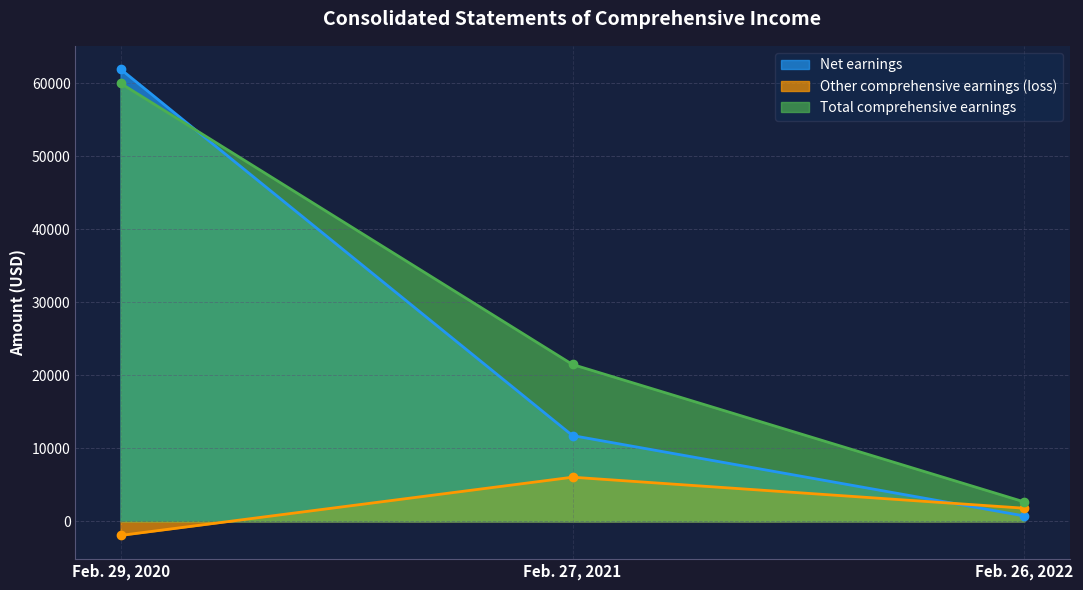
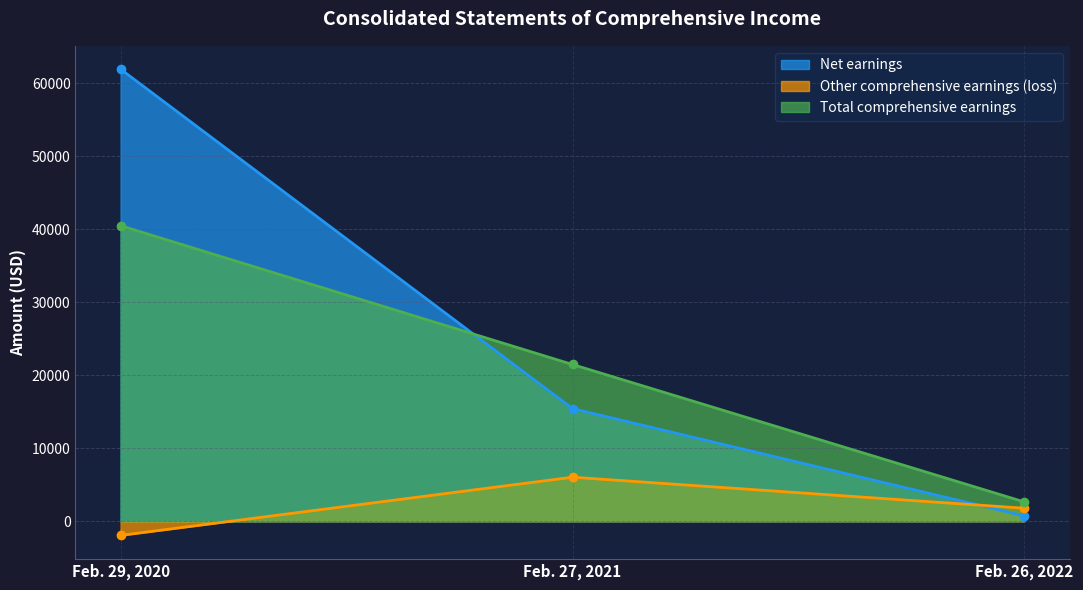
  {
    "Net earnings": {
      "Feb. 29, 2020": 62000,
-     "Feb. 27, 2021": 12000,
+     "Feb. 27, 2021": 15000,
      "Feb. 26, 2022": 1000
    },
    "Total comprehensive earnings": {
-     "Feb. 29, 2020": 60000,
+     "Feb. 29, 2020": 40000,
      "Feb. 27, 2021": 21000,
      "Feb. 26, 2022": 3000
    }
  }
